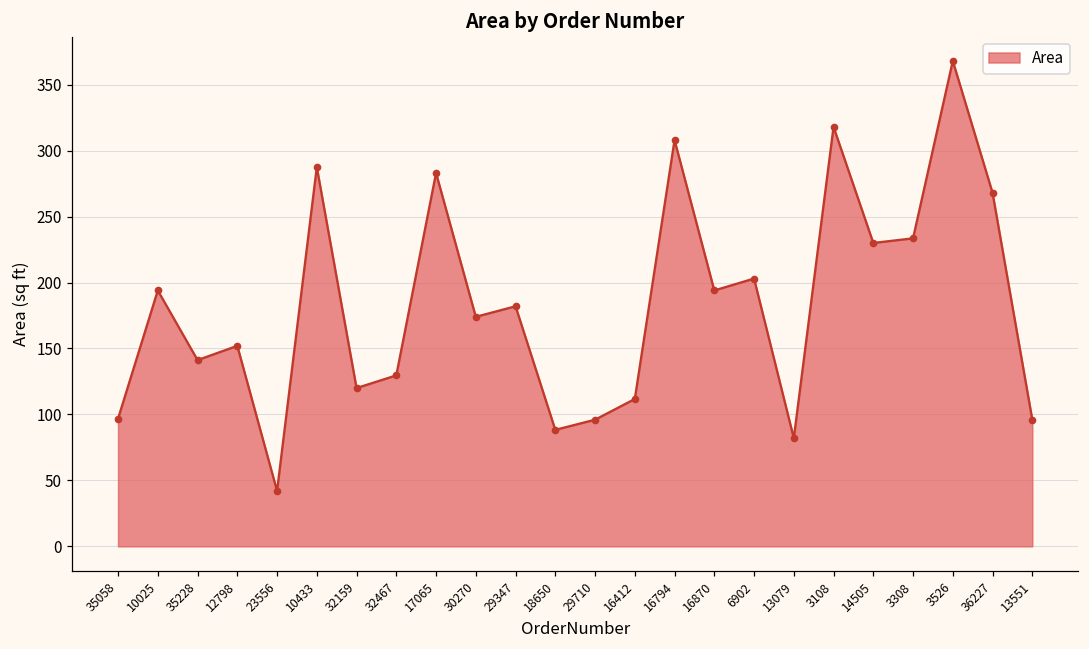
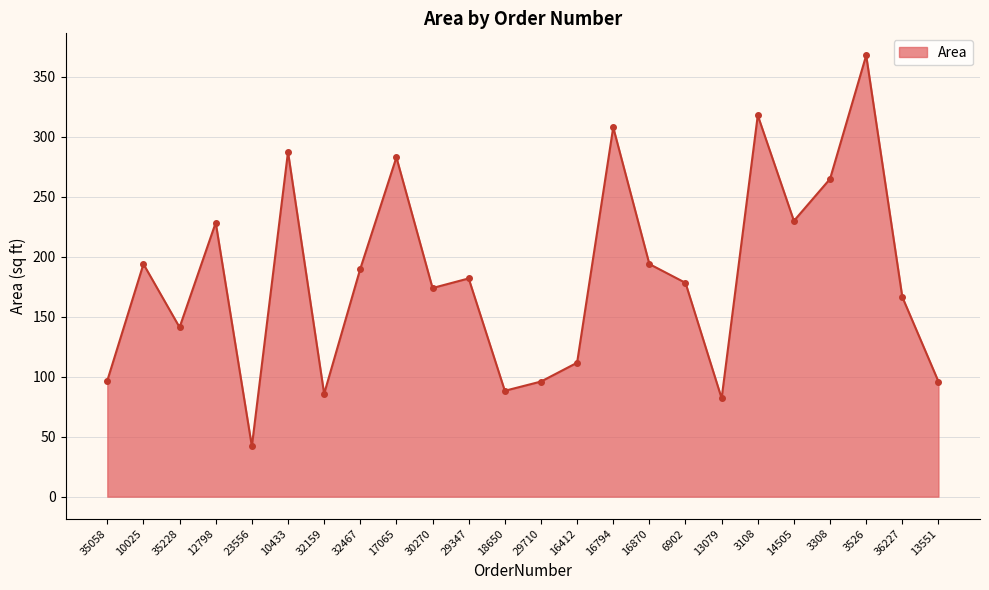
  {
    "35058": 97,
    "10025": 194,
    "35228": 141,
-   "12798": 152,
+   "12798": 229,
    "23556": 42,
    "10433": 288,
-   "32159": 120,
-   "32467": 130,
+   "32159": 86,
+   "32467": 190,
    "17065": 283,
    "30270": 174,
    "29347": 182,
    "18650": 88,
    "29710": 96,
    "16412": 112,
    "16794": 308,
    "16870": 194,
-   "6902": 203,
+   "6902": 178,
    "13079": 82,
    "3108": 318,
    "14505": 230,
-   "3308": 234,
+   "3308": 265,
    "3526": 368,
-   "36227": 268,
+   "36227": 167,
    "13551": 96
  }
